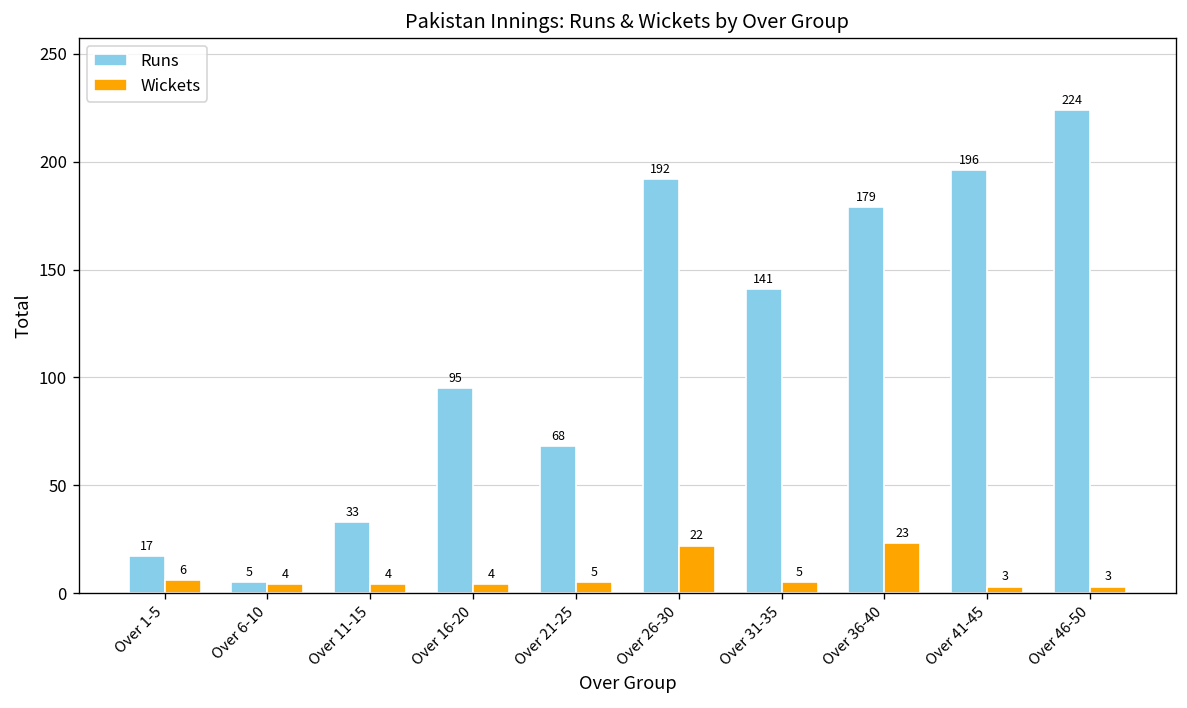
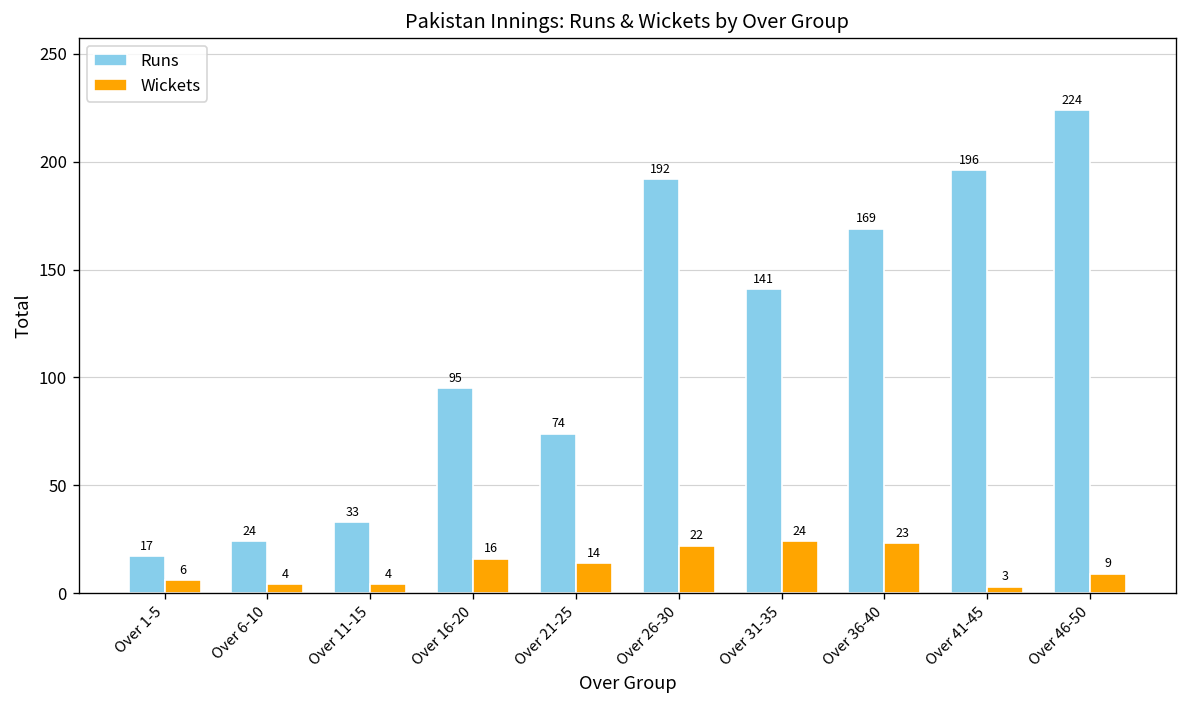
  {
    "Runs": {
      "Over 1-5": 17,
-     "Over 6-10": 5,
+     "Over 6-10": 24,
      "Over 11-15": 33,
      "Over 16-20": 95,
-     "Over 21-25": 68,
+     "Over 21-25": 74,
      "Over 26-30": 192,
      "Over 31-35": 141,
-     "Over 36-40": 179,
+     "Over 36-40": 169,
      "Over 41-45": 196,
      "Over 46-50": 224
    },
    "Wickets": {
      "Over 1-5": 6,
      "Over 6-10": 4,
      "Over 11-15": 4,
-     "Over 16-20": 4,
-     "Over 21-25": 5,
+     "Over 16-20": 16,
+     "Over 21-25": 14,
      "Over 26-30": 22,
-     "Over 31-35": 5,
+     "Over 31-35": 24,
      "Over 36-40": 23,
      "Over 41-45": 3,
-     "Over 46-50": 3
+     "Over 46-50": 9
    }
  }
